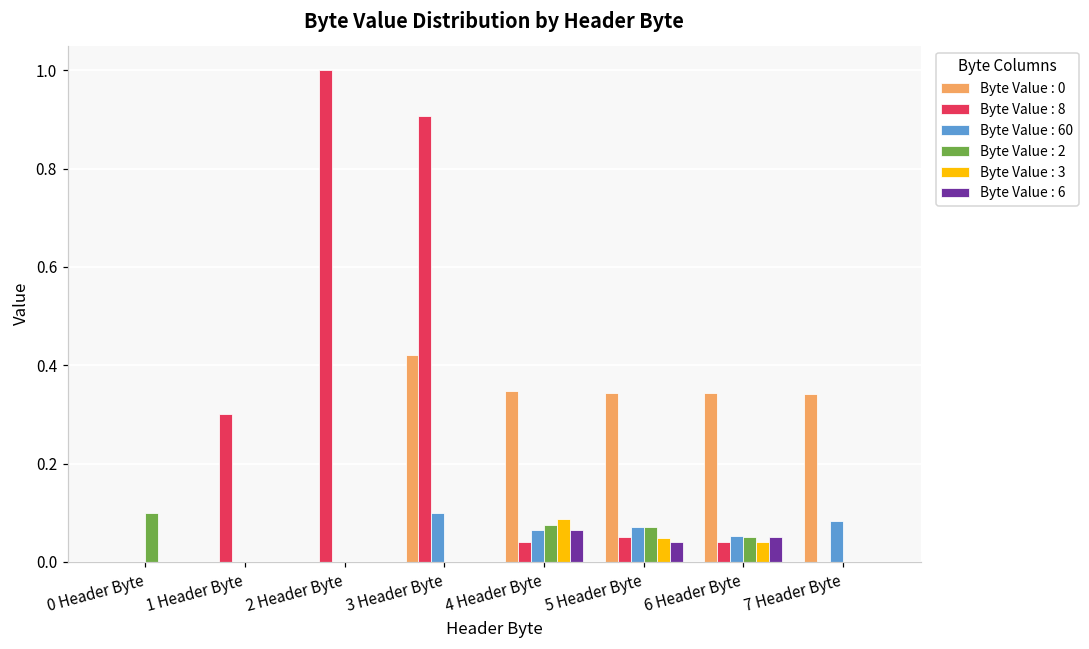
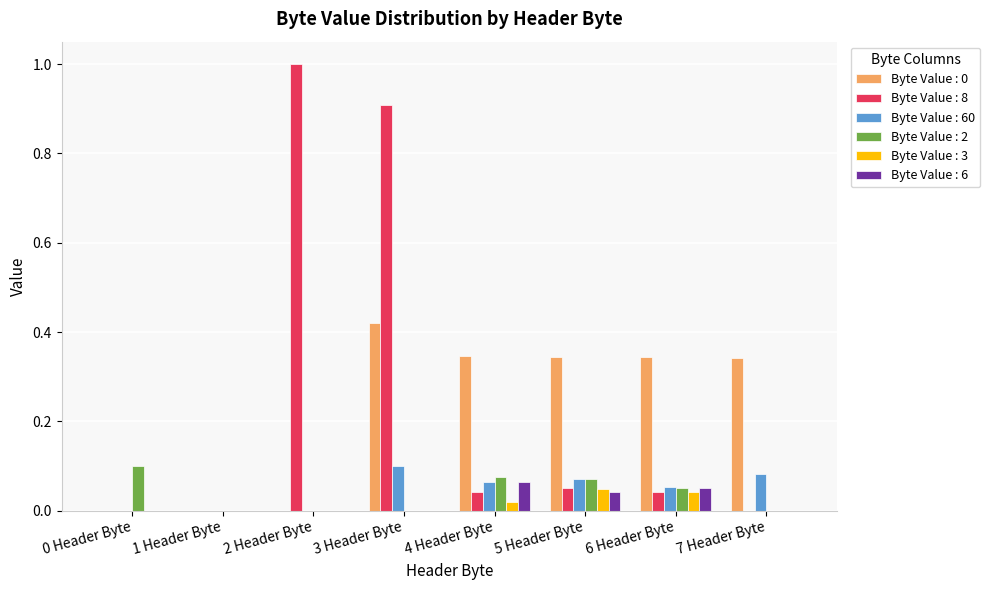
  {
    "Byte Value : 0": {
      "0 Header Byte": 0.00,
      "1 Header Byte": 0.00,
      "2 Header Byte": 0.00,
      "3 Header Byte": 0.42,
      "4 Header Byte": 0.35,
      "5 Header Byte": 0.34,
      "6 Header Byte": 0.34,
      "7 Header Byte": 0.34
    },
    "Byte Value : 8": {
      "0 Header Byte": 0.0,
-     "1 Header Byte": 0.3,
+     "1 Header Byte": 0.0,
      "2 Header Byte": 1.0,
      "3 Header Byte": 0.91,
      "4 Header Byte": 0.04,
      "5 Header Byte": 0.05,
      "6 Header Byte": 0.04,
      "7 Header Byte": 0.0
    },
    "Byte Value : 60": {
      "0 Header Byte": 0.00,
      "1 Header Byte": 0.00,
      "2 Header Byte": 0.00,
      "3 Header Byte": 0.10,
      "4 Header Byte": 0.07,
      "5 Header Byte": 0.07,
      "6 Header Byte": 0.05,
      "7 Header Byte": 0.08
    },
    "Byte Value : 2": {
      "0 Header Byte": 0.10,
      "1 Header Byte": 0.00,
      "2 Header Byte": 0.00,
      "3 Header Byte": 0.00,
      "4 Header Byte": 0.07,
      "5 Header Byte": 0.07,
      "6 Header Byte": 0.05,
      "7 Header Byte": 0.00
    },
    "Byte Value : 3": {
      "0 Header Byte": 0.00,
      "1 Header Byte": 0.00,
      "2 Header Byte": 0.00,
      "3 Header Byte": 0.00,
-     "4 Header Byte": 0.09,
+     "4 Header Byte": 0.02,
      "5 Header Byte": 0.05,
      "6 Header Byte": 0.04,
      "7 Header Byte": 0.00
    },
    "Byte Value : 6": {
      "0 Header Byte": 0.00,
      "1 Header Byte": 0.00,
      "2 Header Byte": 0.00,
      "3 Header Byte": 0.00,
      "4 Header Byte": 0.07,
      "5 Header Byte": 0.04,
      "6 Header Byte": 0.05,
      "7 Header Byte": 0.00
    }
  }
